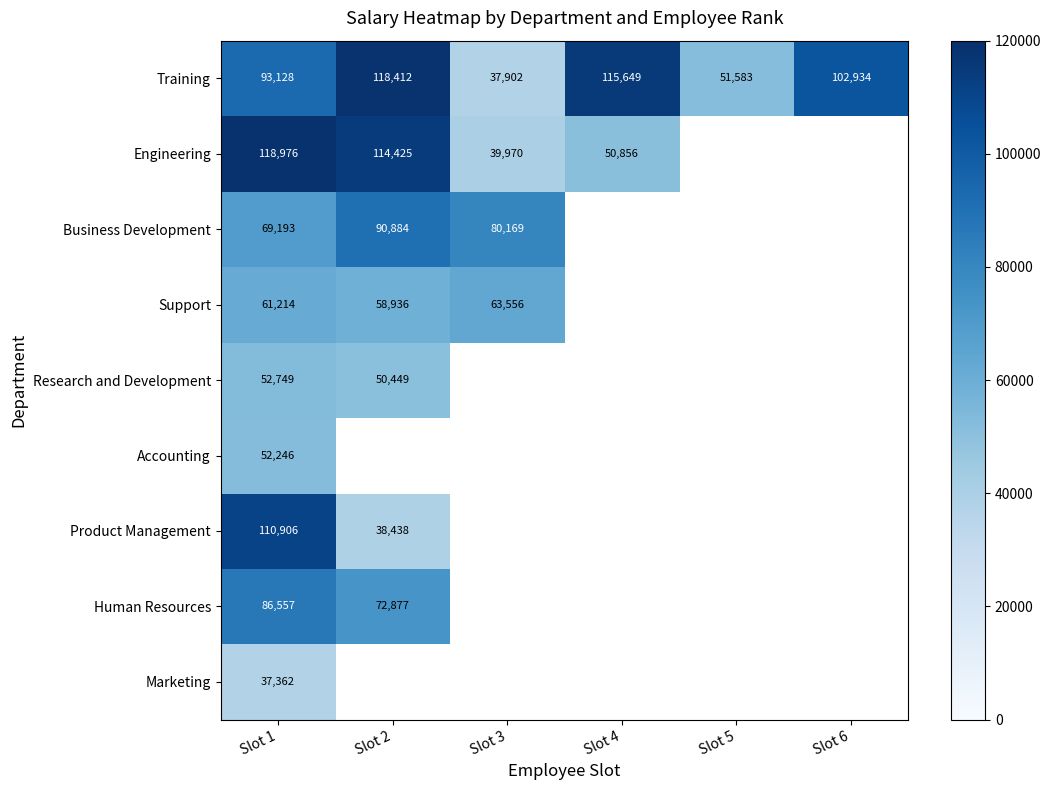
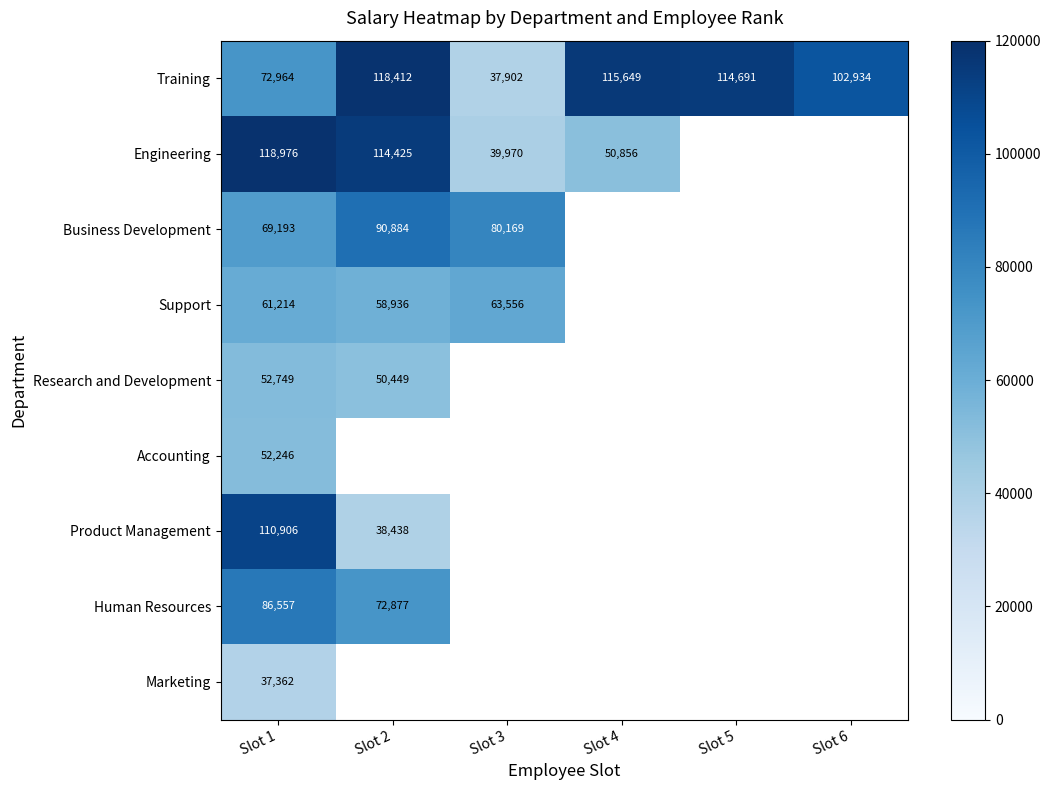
  {
    "Training": {
-     "Slot 1": "93,128",
+     "Slot 1": "72,964",
      "Slot 2": "118,412",
      "Slot 3": "37,902",
      "Slot 4": "115,649",
-     "Slot 5": "51,583",
+     "Slot 5": "114,691",
      "Slot 6": "102,934"
    },
    "Engineering": {
      "Slot 1": "118,976",
      "Slot 2": "114,425",
      "Slot 3": "39,970",
      "Slot 4": "50,856"
    },
    "Business Development": {
      "Slot 1": "69,193",
      "Slot 2": "90,884",
      "Slot 3": "80,169"
    },
    "Support": {
      "Slot 1": "61,214",
      "Slot 2": "58,936",
      "Slot 3": "63,556"
    },
    "Research and Development": {
      "Slot 1": "52,749",
      "Slot 2": "50,449"
    },
    "Accounting": {
      "Slot 1": "52,246"
    },
    "Product Management": {
      "Slot 1": "110,906",
      "Slot 2": "38,438"
    },
    "Human Resources": {
      "Slot 1": "86,557",
      "Slot 2": "72,877"
    },
    "Marketing": {
      "Slot 1": "37,362"
    }
  }
